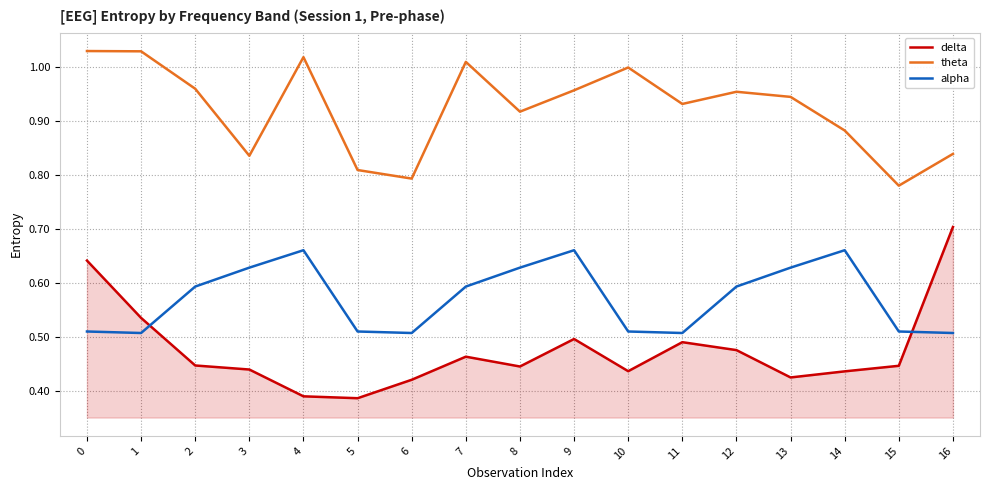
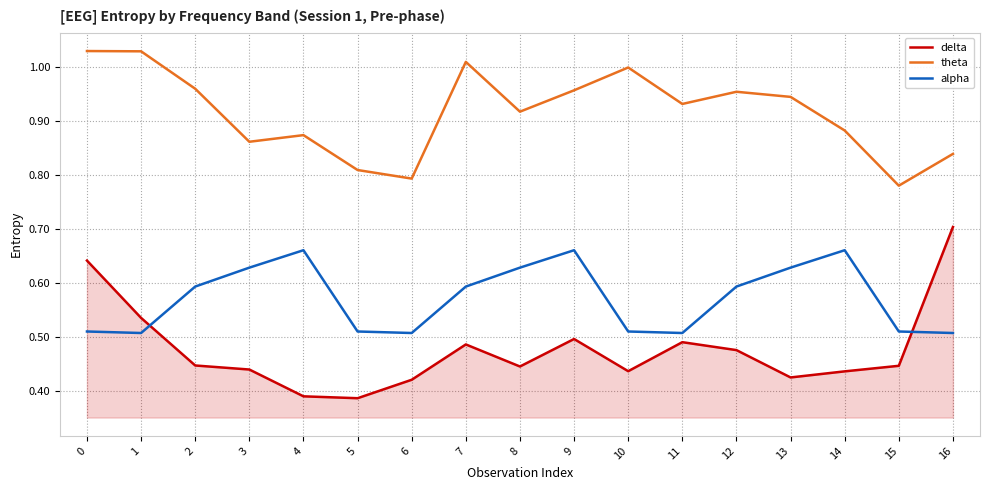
  {
    "delta": {
      "0": 0.64,
      "1": 0.53,
      "2": 0.45,
      "3": 0.44,
      "4": 0.39,
      "5": 0.39,
      "6": 0.42,
-     "7": 0.46,
+     "7": 0.49,
      "8": 0.44,
      "9": 0.50,
      "10": 0.44,
      "11": 0.49,
      "12": 0.48,
      "13": 0.42,
      "14": 0.44,
      "15": 0.45,
      "16": 0.70
    },
    "theta": {
      "0": 1.03,
      "1": 1.03,
      "2": 0.96,
-     "3": 0.84,
-     "4": 1.02,
+     "3": 0.86,
+     "4": 0.87,
      "5": 0.81,
      "6": 0.79,
      "7": 1.01,
      "8": 0.92,
      "9": 0.96,
      "10": 1.00,
      "11": 0.93,
      "12": 0.95,
      "13": 0.94,
      "14": 0.88,
      "15": 0.78,
      "16": 0.84
    },
    "alpha": {
      "0": 0.51,
      "1": 0.51,
      "2": 0.59,
      "3": 0.63,
      "4": 0.66,
      "5": 0.51,
      "6": 0.51,
      "7": 0.59,
      "8": 0.63,
      "9": 0.66,
      "10": 0.51,
      "11": 0.51,
      "12": 0.59,
      "13": 0.63,
      "14": 0.66,
      "15": 0.51,
      "16": 0.51
    }
  }
